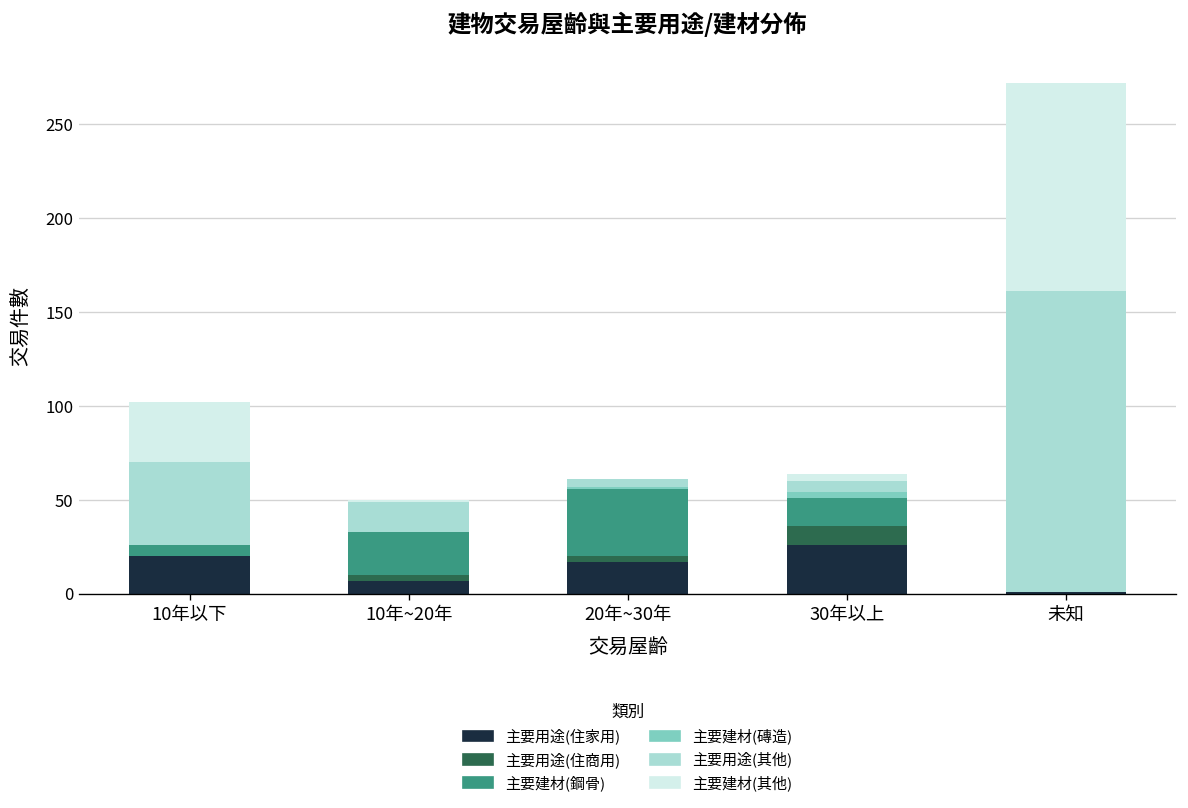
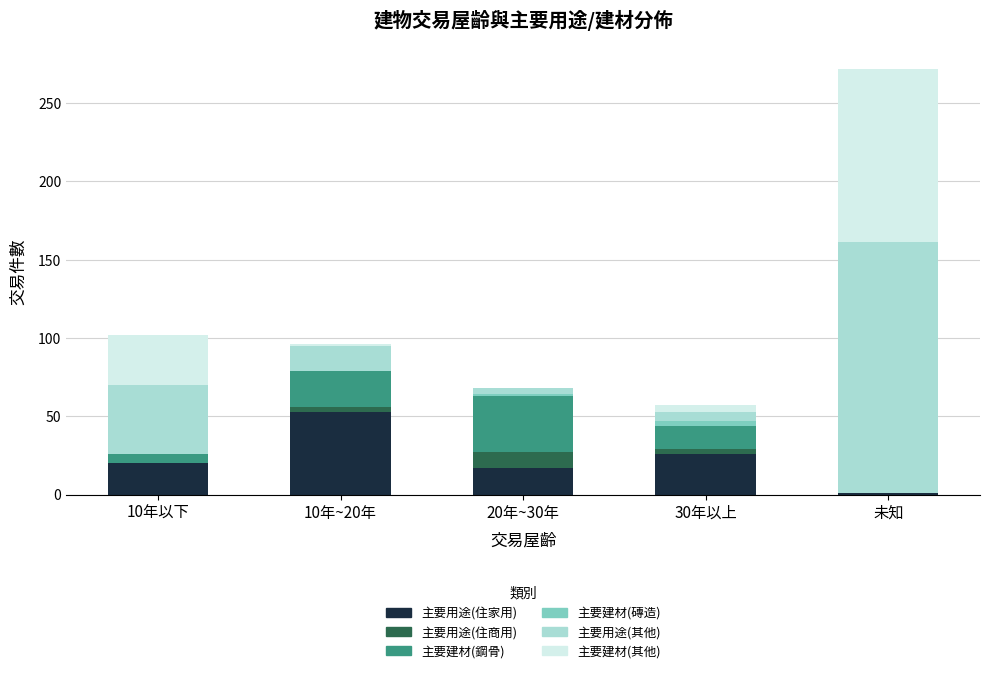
  {
    "主要用途(住家用)": {
      "10年以下": 20,
-     "10年~20年": 7,
+     "10年~20年": 53,
      "20年~30年": 17,
      "30年以上": 26
    },
    "主要用途(住商用)": {
-     "20年~30年": 3,
-     "30年以上": 10
+     "20年~30年": 10,
+     "30年以上": 3
    },
    "主要建材(鋼骨)": {
      "10年以下": 6,
      "10年~20年": 23,
      "20年~30年": 36,
      "30年以上": 15,
      "未知": 0
    }
  }
